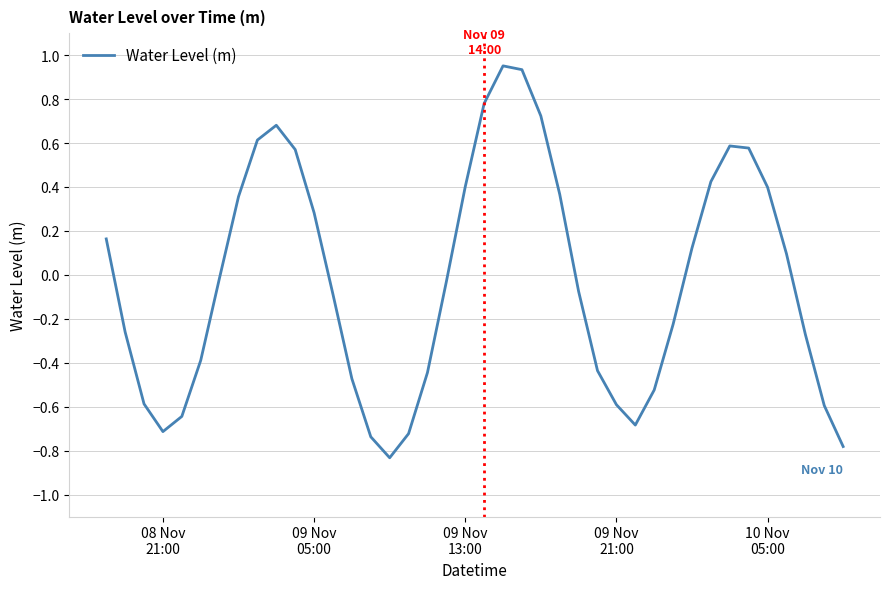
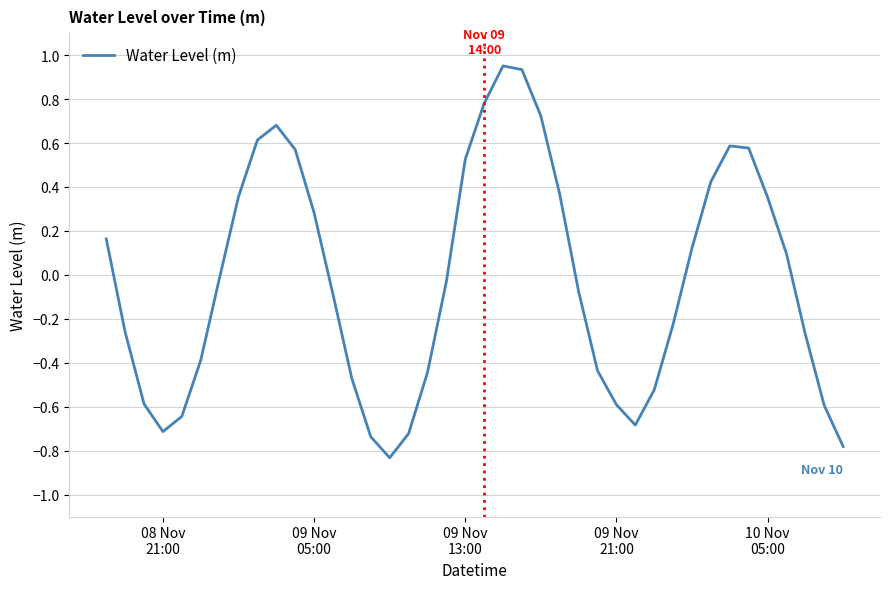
  {
    "08 Nov 21:00": -0.71,
    "09 Nov 05:00": 0.28,
-   "09 Nov 13:00": 0.40,
+   "09 Nov 13:00": 0.53,
    "09 Nov 21:00": -0.59,
-   "10 Nov 05:00": 0.40
+   "10 Nov 05:00": 0.35
  }
